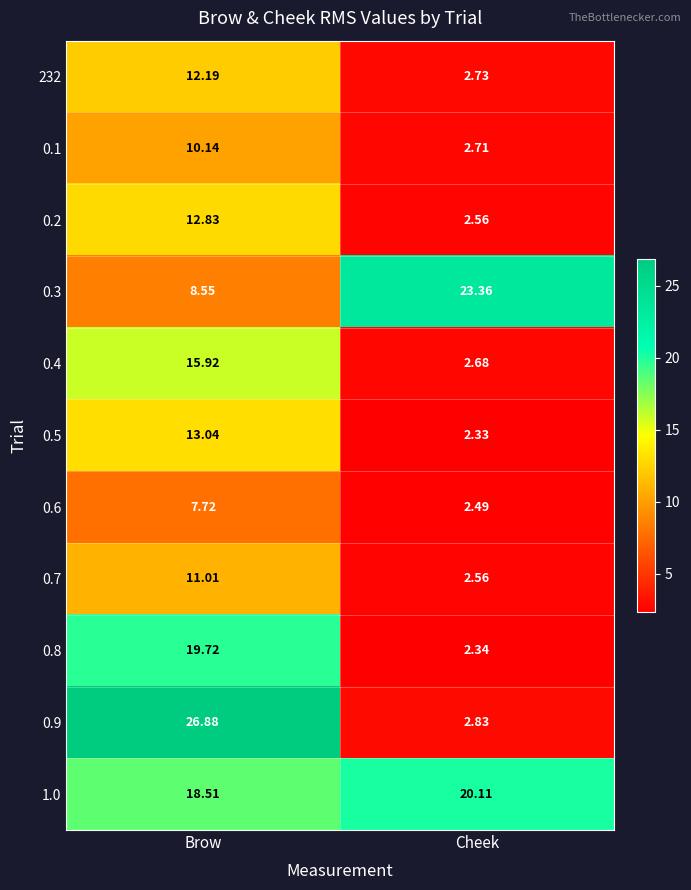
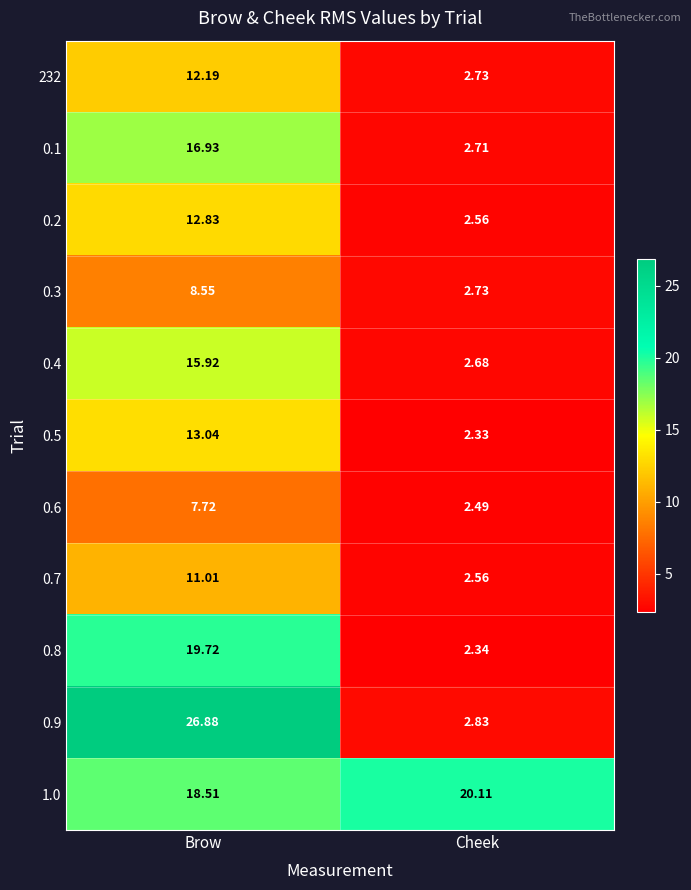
  {
    "232": {
      "Brow": 12.19,
      "Cheek": 2.73
    },
    "0.1": {
-     "Brow": 10.14,
+     "Brow": 16.93,
      "Cheek": 2.71
    },
    "0.2": {
      "Brow": 12.83,
      "Cheek": 2.56
    },
    "0.3": {
      "Brow": 8.55,
-     "Cheek": 23.36
+     "Cheek": 2.73
    },
    "0.4": {
      "Brow": 15.92,
      "Cheek": 2.68
    },
    "0.5": {
      "Brow": 13.04,
      "Cheek": 2.33
    },
    "0.6": {
      "Brow": 7.72,
      "Cheek": 2.49
    },
    "0.7": {
      "Brow": 11.01,
      "Cheek": 2.56
    },
    "0.8": {
      "Brow": 19.72,
      "Cheek": 2.34
    },
    "0.9": {
      "Brow": 26.88,
      "Cheek": 2.83
    },
    "1.0": {
      "Brow": 18.51,
      "Cheek": 20.11
    }
  }
